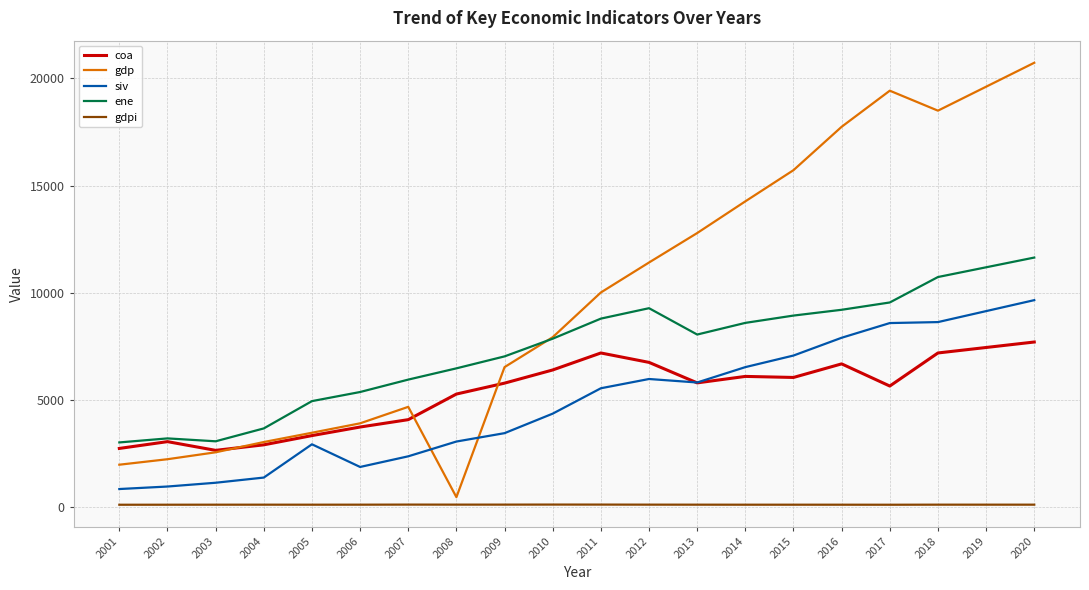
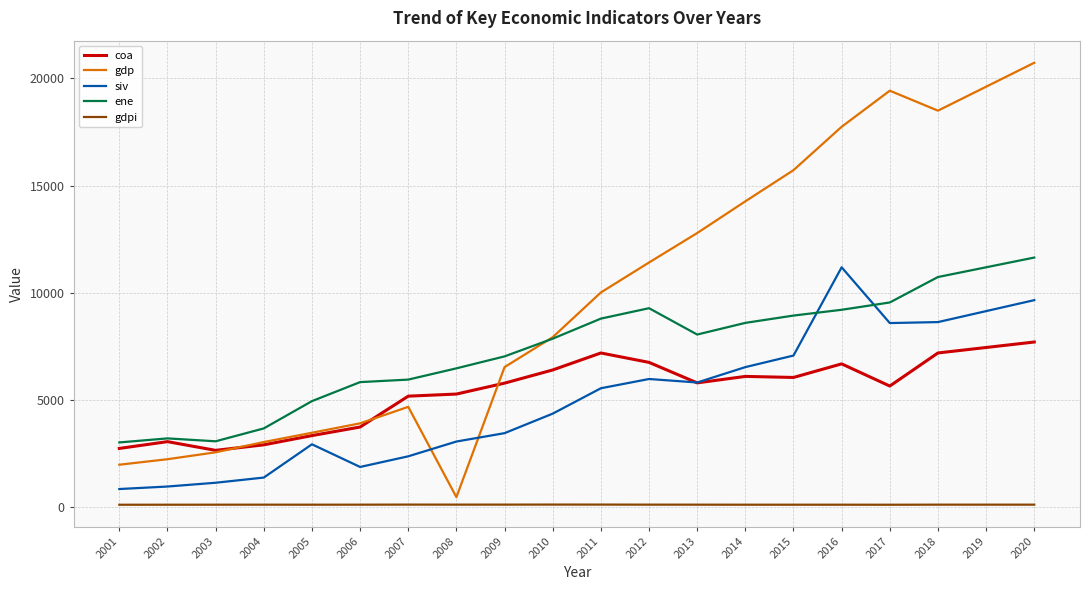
  {
    "coa": {
      "2001": 2700,
      "2002": 3100,
      "2004": 2900,
      "2005": 3300,
      "2006": 3700,
-     "2007": 4100,
+     "2007": 5200,
      "2008": 5300,
      "2009": 5800,
      "2010": 6400,
      "2011": 7200,
      "2012": 6800,
      "2014": 6100,
      "2015": 6000,
      "2016": 6700,
      "2017": 5600,
      "2018": 7200,
      "2019": 7400,
      "2020": 7700
    },
    "gdp": {
      "2001": 2000,
      "2002": 2200,
      "2004": 3000,
      "2005": 3500,
      "2006": 3900,
      "2007": 4700,
      "2008": 500,
      "2009": 6500,
      "2011": 10000,
      "2012": 11400,
      "2013": 12800,
      "2014": 14300,
      "2015": 15700,
      "2016": 17700,
      "2017": 19400,
      "2018": 18500,
      "2019": 19600,
      "2020": 20700
    },
    "siv": {
      "2001": 800,
      "2002": 1000,
      "2003": 1100,
      "2004": 1400,
      "2005": 2900,
      "2006": 1900,
      "2007": 2400,
      "2008": 3100,
      "2009": 3400,
      "2010": 4400,
      "2011": 5500,
      "2012": 6000,
      "2014": 6500,
      "2015": 7100,
-     "2016": 7900,
+     "2016": 11200,
      "2017": 8600,
      "2018": 8600,
      "2019": 9100,
      "2020": 9700
    },
    "ene": {
      "2001": 3000,
      "2002": 3200,
      "2003": 3100,
      "2004": 3700,
      "2005": 4900,
-     "2006": 5400,
+     "2006": 5800,
      "2007": 5900,
      "2008": 6500,
      "2009": 7000,
      "2011": 8800,
      "2012": 9300,
      "2013": 8000,
      "2014": 8600,
      "2015": 8900,
      "2016": 9200,
      "2017": 9500,
      "2018": 10700,
      "2019": 11200,
      "2020": 11600
    },
    "gdpi": {
      "2001": 100,
      "2002": 100,
      "2003": 100,
      "2004": 100,
      "2005": 100,
      "2006": 100,
      "2007": 100,
      "2008": 100,
      "2009": 100,
      "2010": 100,
      "2011": 100,
      "2012": 100,
      "2013": 100,
      "2014": 100,
      "2015": 100,
      "2016": 100,
      "2017": 100,
      "2018": 100,
      "2019": 100,
      "2020": 100
    }
  }
